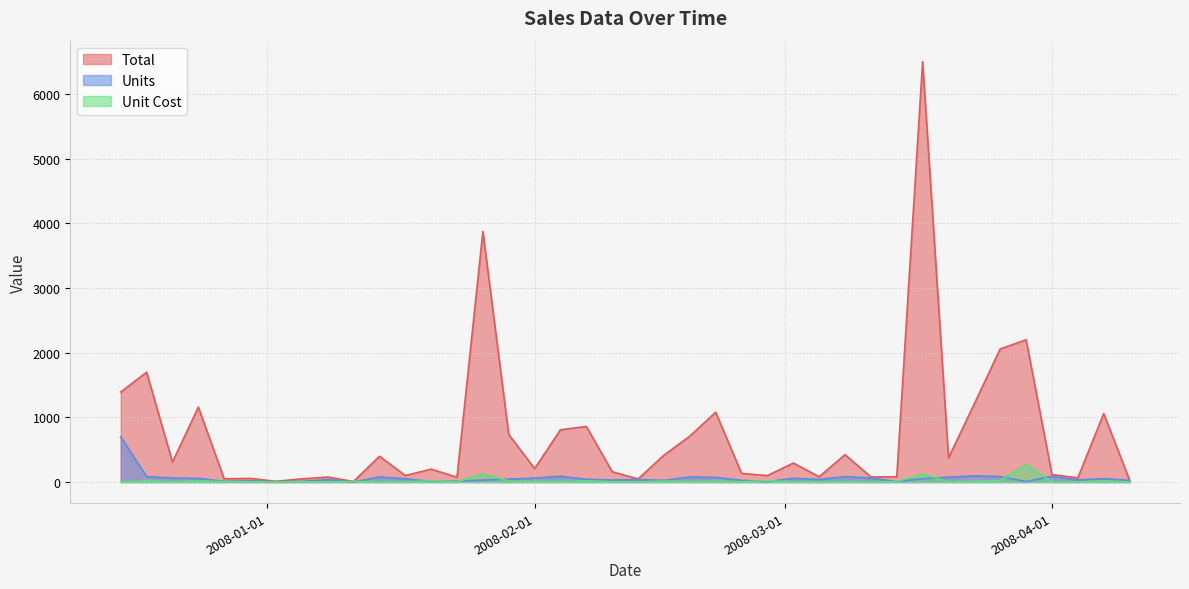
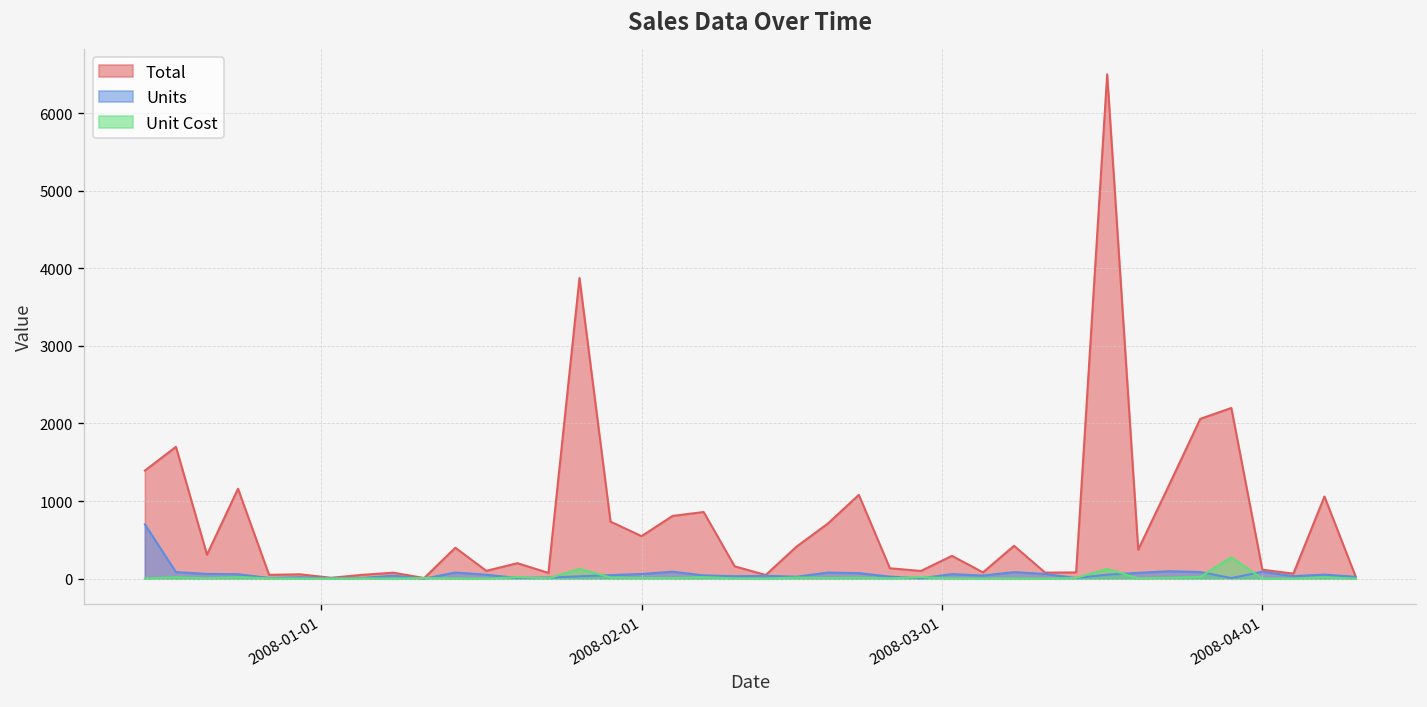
  {
    "Total": {
-     "2008-02-01": 200
+     "2008-02-01": 500
    },
    "Units": {
      "2008-02-01": 100
    },
    "Unit Cost": {
      "2008-02-01": 0,
      "2008-04-01": 0
    }
  }
